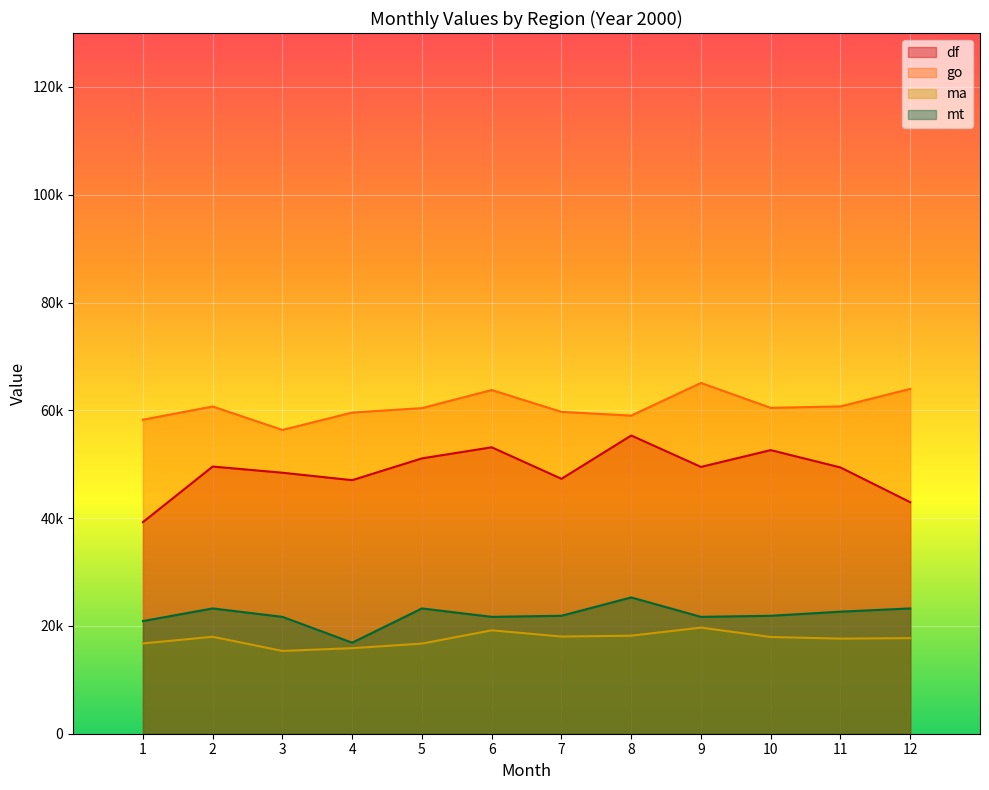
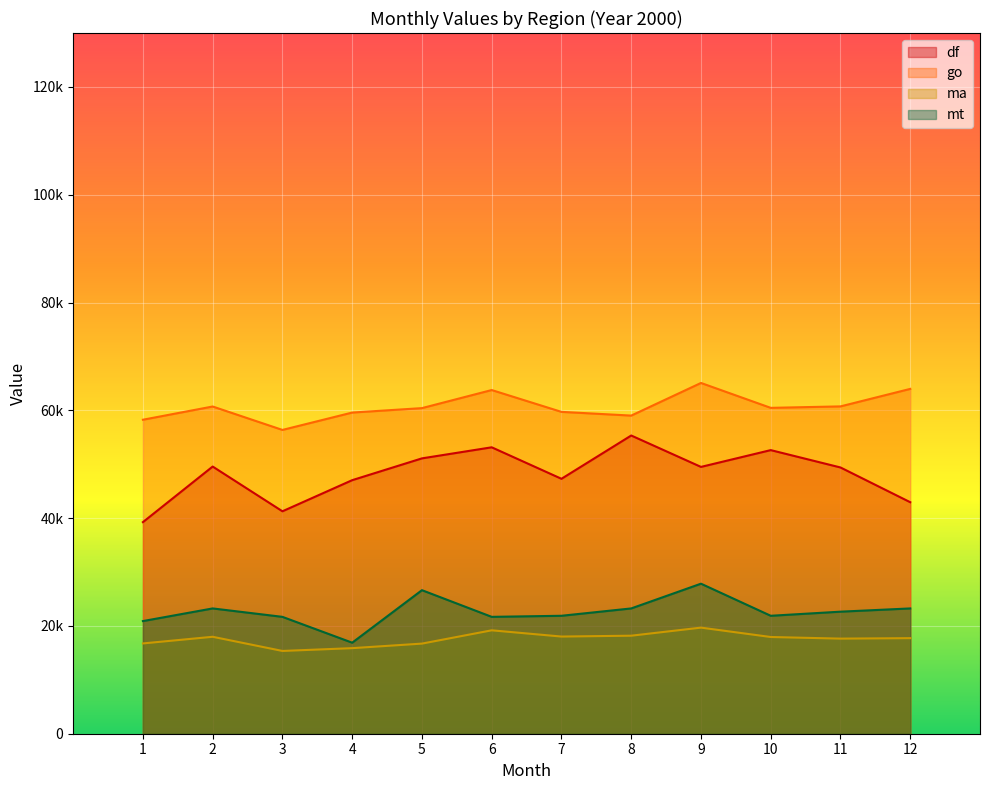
  {
    "df": {
      "1": 39000,
      "2": 50000,
-     "3": 48000,
+     "3": 41000,
      "4": 47000,
      "5": 51000,
      "6": 53000,
      "7": 47000,
      "8": 55000,
      "9": 50000,
      "10": 53000,
      "11": 49000,
      "12": 43000
    },
    "mt": {
      "1": 21000,
      "2": 23000,
      "3": 22000,
      "4": 17000,
-     "5": 23000,
+     "5": 27000,
      "6": 22000,
      "7": 22000,
-     "8": 25000,
-     "9": 22000,
+     "8": 23000,
+     "9": 28000,
      "10": 22000,
      "11": 23000,
      "12": 23000
    }
  }
